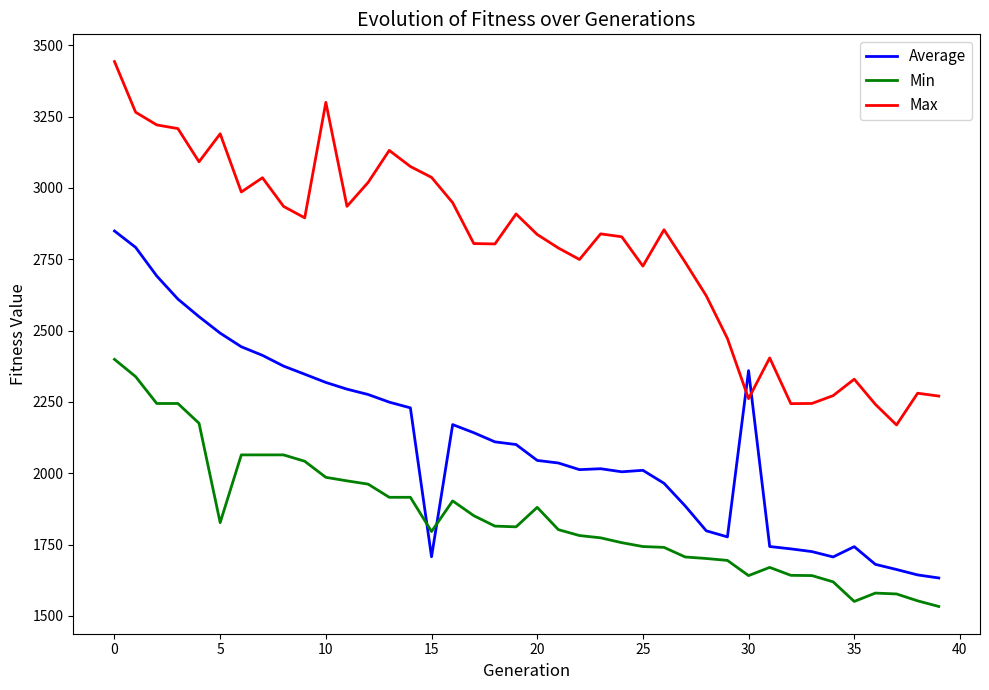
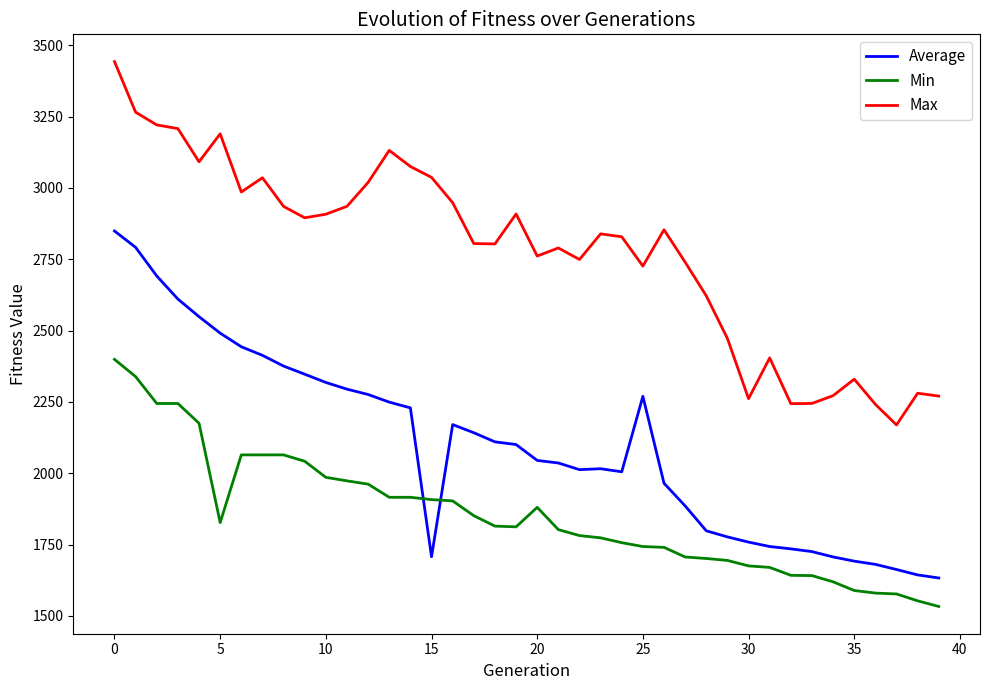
  {
    "Average": {
      "0": 2850,
      "5": 2490,
      "10": 2320,
      "15": 1710,
      "20": 2050,
-     "25": 2010,
-     "30": 2360,
-     "35": 1740
+     "25": 2270,
+     "30": 1760,
+     "35": 1690
    },
    "Min": {
      "0": 2400,
      "5": 1830,
      "10": 1990,
-     "15": 1800,
+     "15": 1910,
      "20": 1880,
      "25": 1740,
-     "30": 1640,
-     "35": 1550
+     "30": 1680,
+     "35": 1590
    },
    "Max": {
      "0": 3440,
      "5": 3190,
-     "10": 3300,
+     "10": 2910,
      "15": 3040,
-     "20": 2840,
+     "20": 2760,
      "25": 2730,
      "30": 2260,
      "35": 2330
    }
  }
